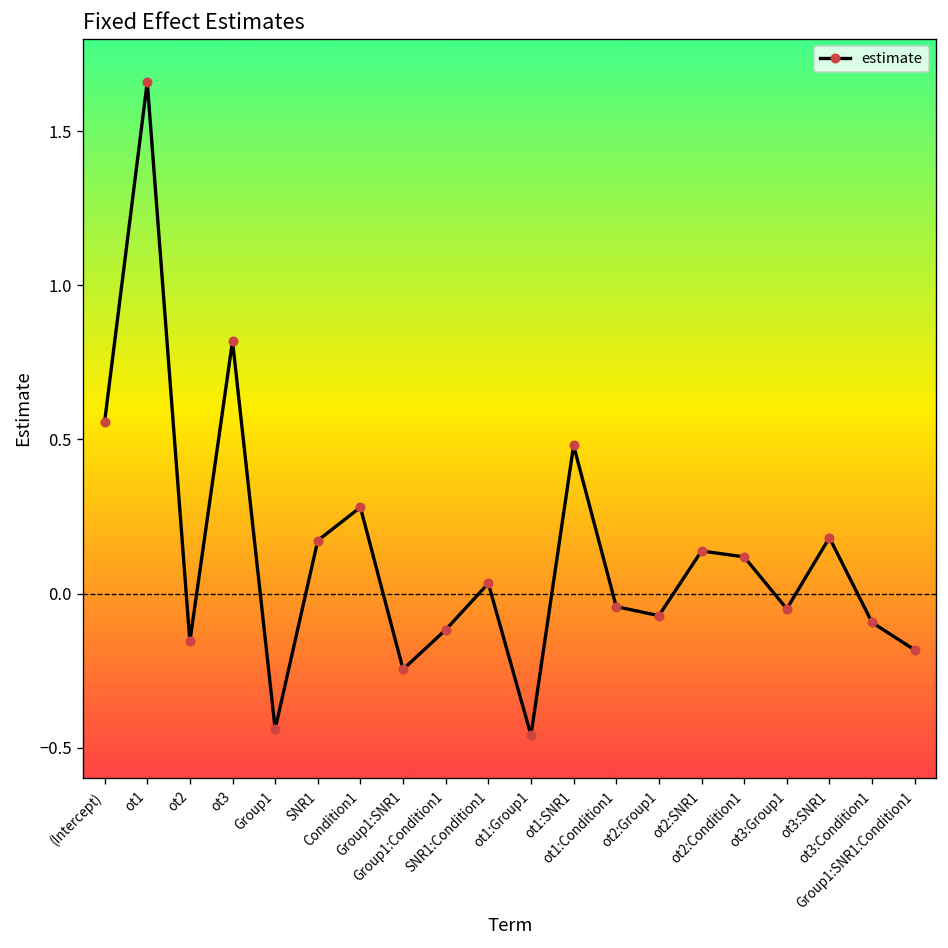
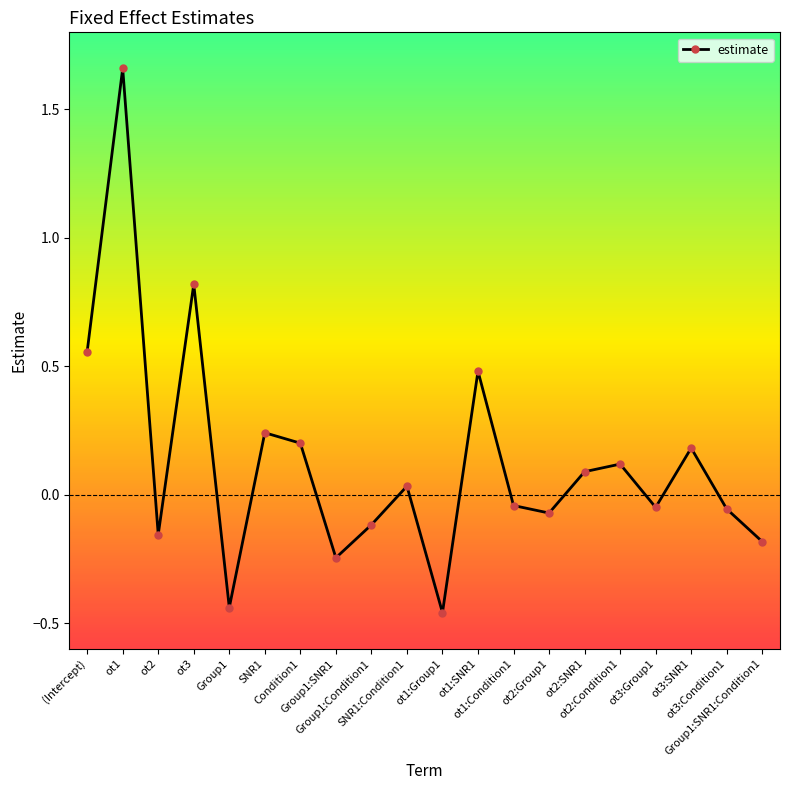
  {
    "(Intercept)": 0.56,
    "ot1": 1.66,
    "ot2": -0.16,
    "ot3": 0.82,
    "Group1": -0.44,
-   "SNR1": 0.17,
-   "Condition1": 0.28,
+   "SNR1": 0.24,
+   "Condition1": 0.20,
    "Group1:SNR1": -0.25,
    "Group1:Condition1": -0.12,
    "SNR1:Condition1": 0.03,
    "ot1:Group1": -0.46,
    "ot1:SNR1": 0.48,
    "ot1:Condition1": -0.04,
    "ot2:Group1": -0.07,
-   "ot2:SNR1": 0.14,
+   "ot2:SNR1": 0.09,
    "ot2:Condition1": 0.12,
    "ot3:Group1": -0.05,
    "ot3:SNR1": 0.18,
-   "ot3:Condition1": -0.09,
+   "ot3:Condition1": -0.06,
    "Group1:SNR1:Condition1": -0.18
  }
